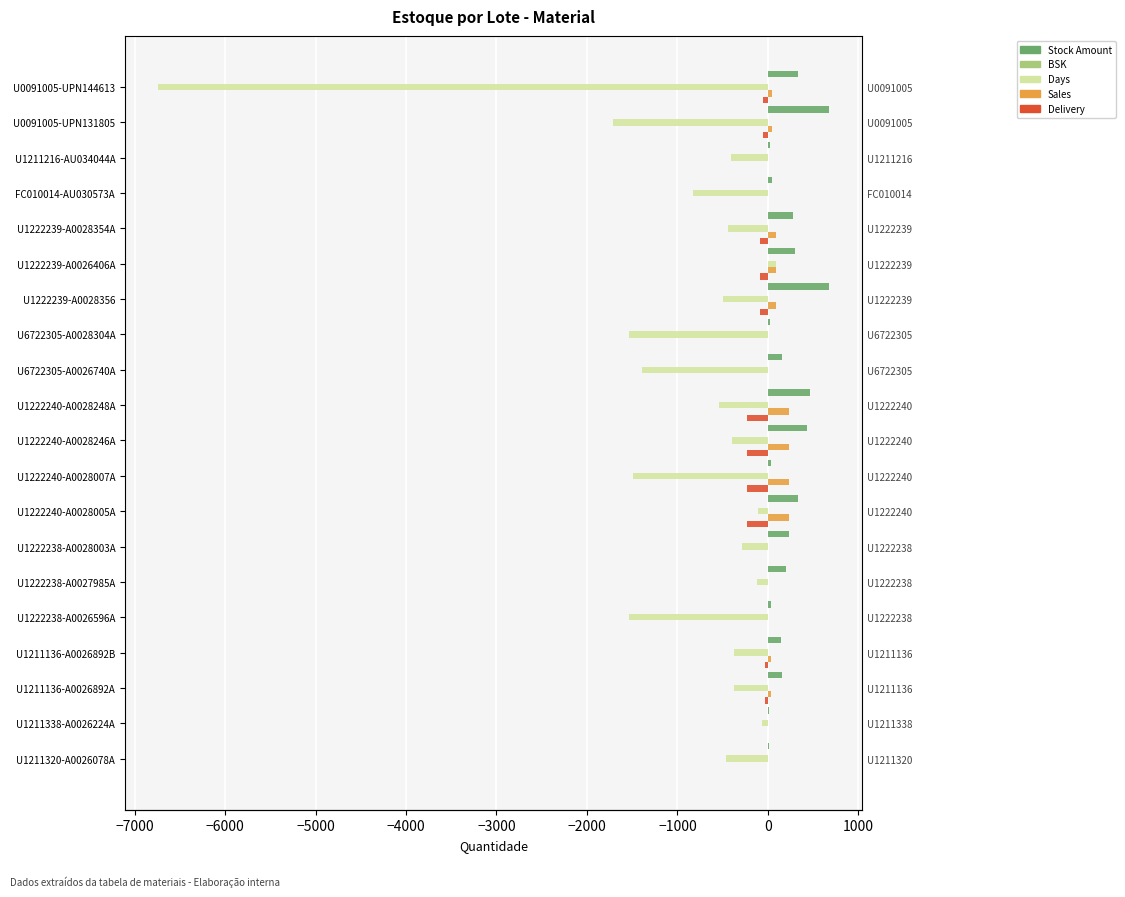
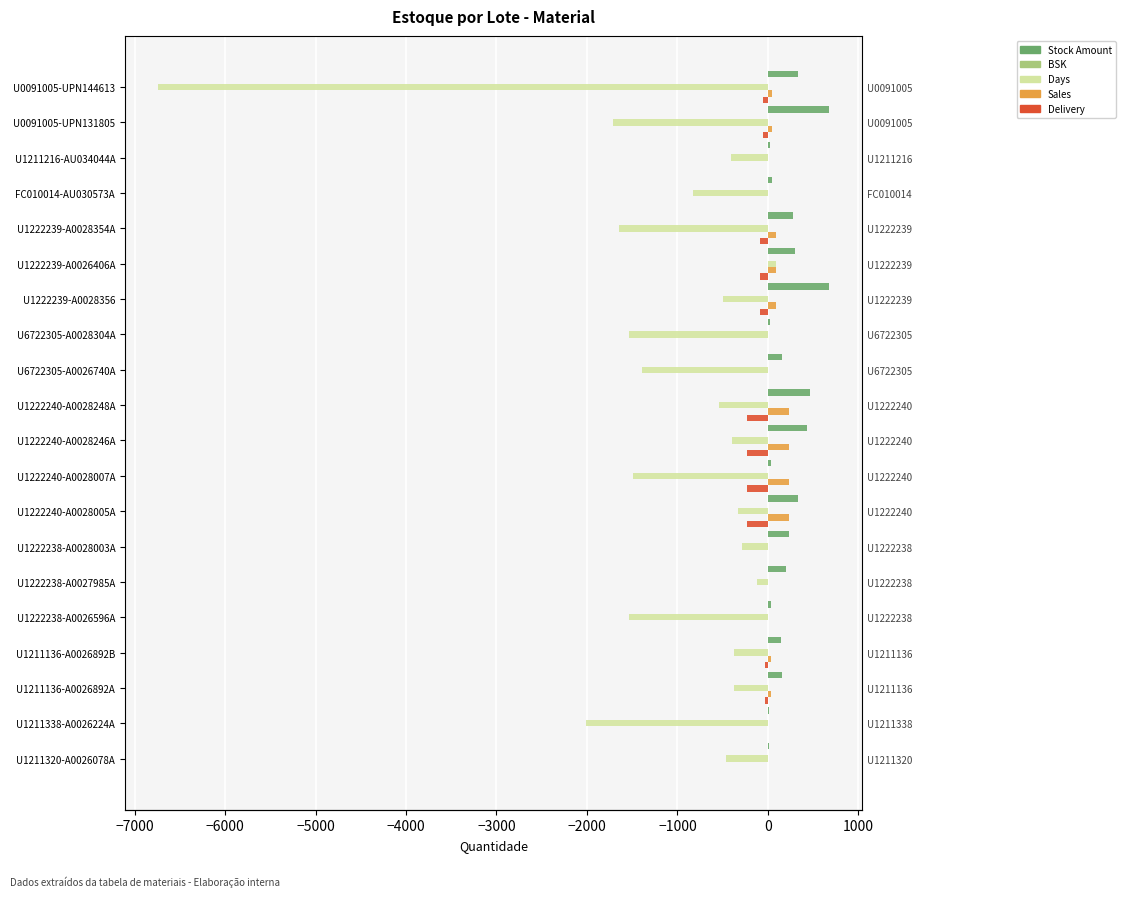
  {
    "Days": {
      "U0091005-UPN144613": -6700,
      "U0091005-UPN131805": -1700,
      "U1211216-AU034044A": -400,
      "FC010014-AU030573A": -800,
-     "U1222239-A0028354A": -400,
+     "U1222239-A0028354A": -1600,
      "U1222239-A0026406A": 100,
      "U1222239-A0028356": -500,
      "U6722305-A0028304A": -1500,
      "U6722305-A0026740A": -1400,
      "U1222240-A0028248A": -500,
      "U1222240-A0028246A": -400,
      "U1222240-A0028007A": -1500,
-     "U1222240-A0028005A": -100,
+     "U1222240-A0028005A": -300,
      "U1222238-A0028003A": -300,
      "U1222238-A0027985A": -100,
      "U1222238-A0026596A": -1500,
      "U1211136-A0026892B": -400,
      "U1211136-A0026892A": -400,
-     "U1211338-A0026224A": -100,
+     "U1211338-A0026224A": -2000,
      "U1211320-A0026078A": -500
    }
  }
